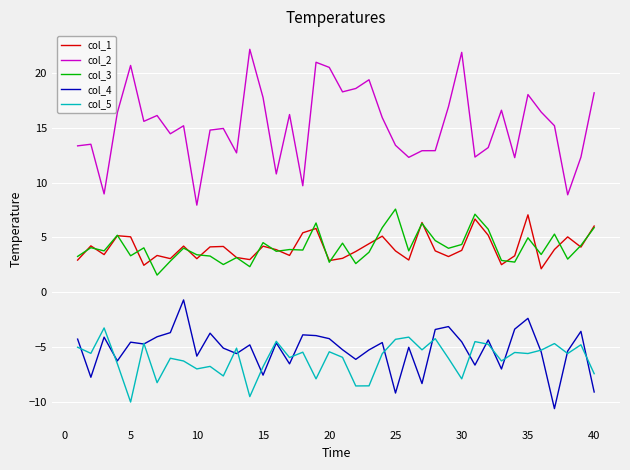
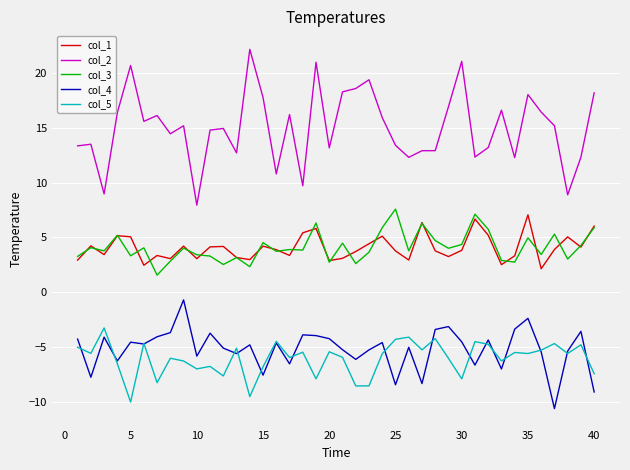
  {
    "col_1": {
      "5": 5.1,
      "10": 3.1,
      "15": 4.2,
      "25": 3.8,
      "30": 3.8,
      "35": 7.1
    },
    "col_2": {
      "5": 20.7,
      "10": 7.9,
      "15": 17.8,
-     "20": 20.5,
+     "20": 13.2,
      "25": 13.4,
-     "30": 21.9,
+     "30": 21.1,
      "35": 18.0,
      "40": 18.2
    },
    "col_3": {
      "5": 3.3,
      "10": 3.4,
      "15": 4.5,
      "25": 7.6,
      "30": 4.4,
      "35": 5.0
    },
    "col_4": {
      "5": -4.5,
      "10": -5.8,
      "15": -7.5,
      "20": -4.2,
-     "25": -9.2,
+     "25": -8.4,
      "30": -4.5,
      "35": -2.4,
      "40": -9.1
    },
    "col_5": {
      "5": -10.0,
      "10": -7.0,
      "15": -6.8,
      "20": -5.4,
      "25": -4.3,
      "30": -7.9,
      "35": -5.6,
      "40": -7.4
    }
  }
